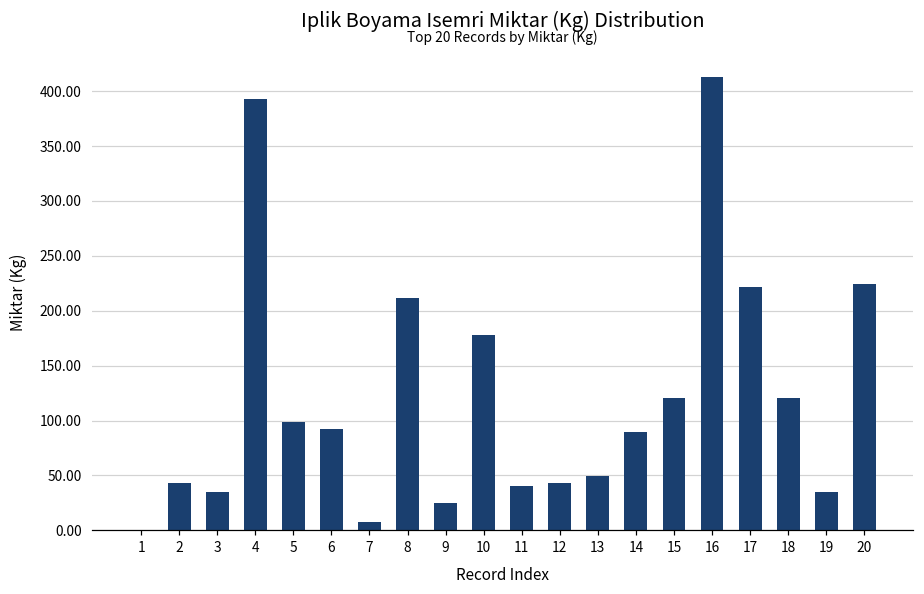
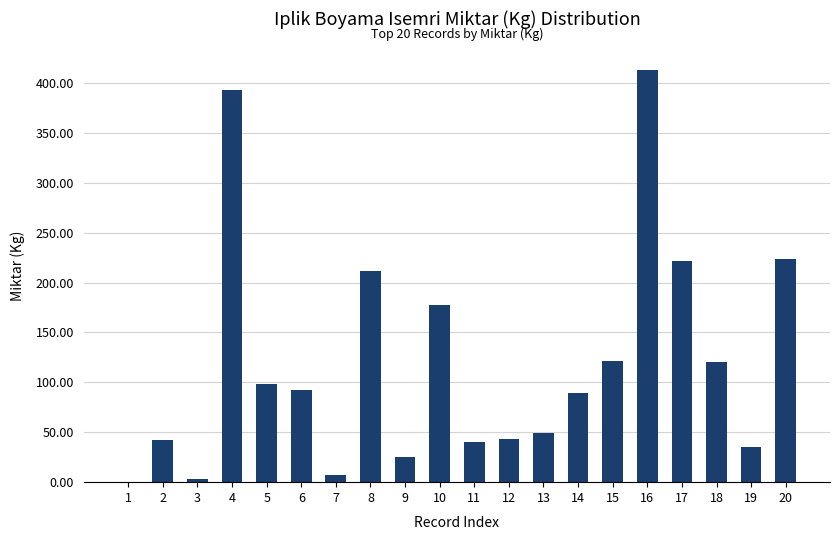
  {
    "2": 40,
-   "3": 40,
+   "3": 0,
    "4": 390,
    "5": 100,
    "6": 90,
    "7": 10,
    "8": 210,
    "9": 30,
    "10": 180,
    "11": 40,
    "12": 40,
    "13": 50,
    "14": 90,
    "15": 120,
    "16": 410,
    "17": 220,
    "18": 120,
    "19": 40,
    "20": 220
  }
